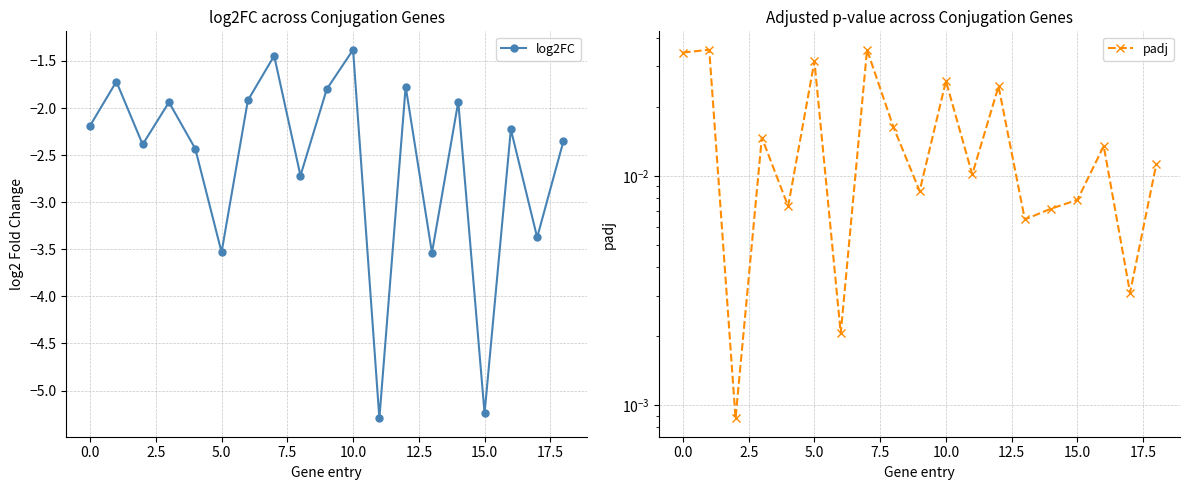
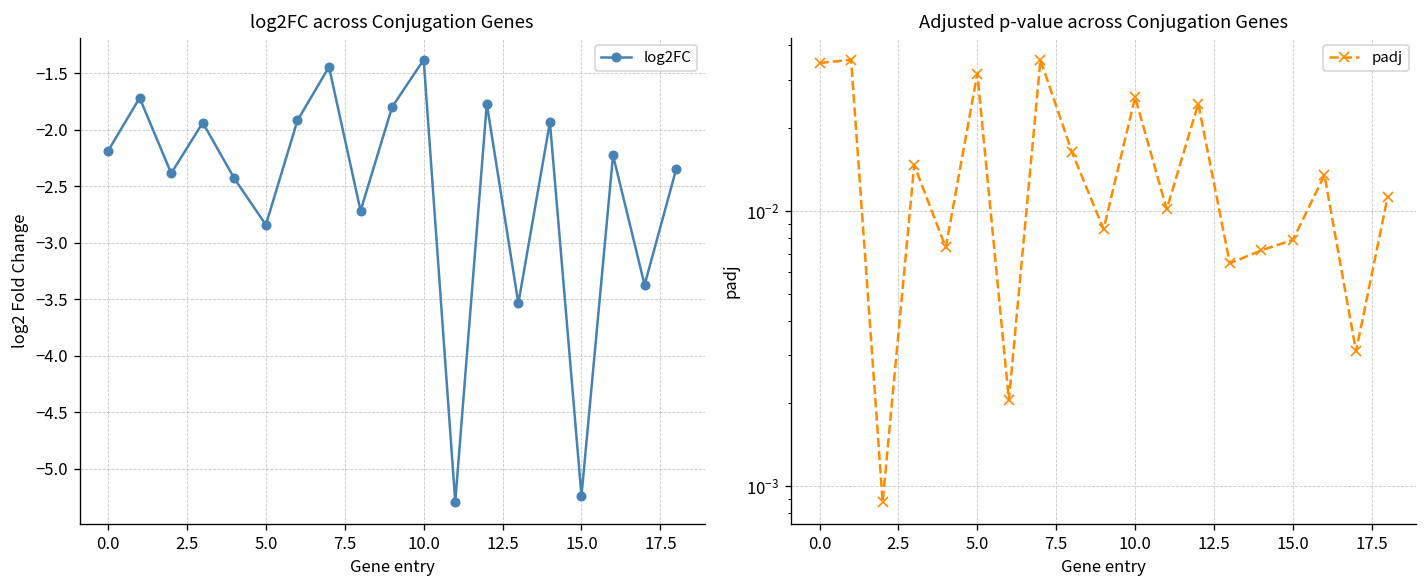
  {
    "log2FC across Conjugation Genes": {
      "0.0": -2.2,
-     "5.0": -3.5,
+     "5.0": -2.8,
      "10.0": -1.4,
      "15.0": -5.2
    },
    "Adjusted p-value across Conjugation Genes": {
      "0.0": 0.034,
      "5.0": 0.032,
      "10.0": 0.026,
      "15.0": 0.0079
    }
  }
